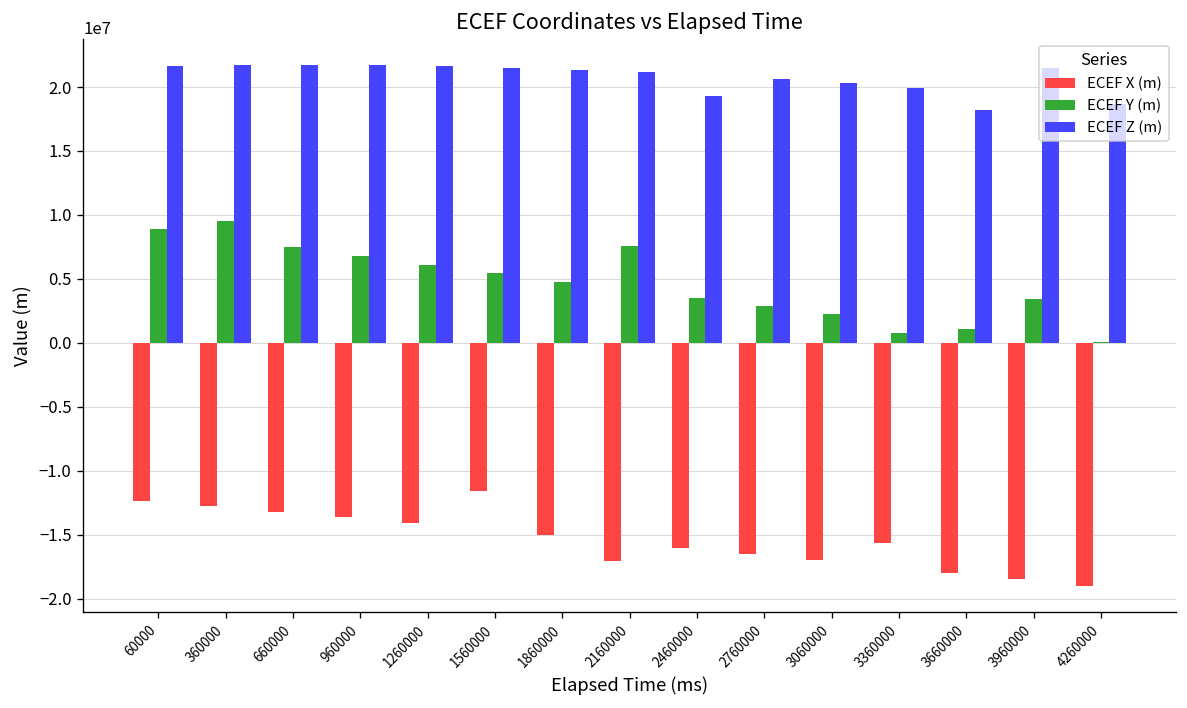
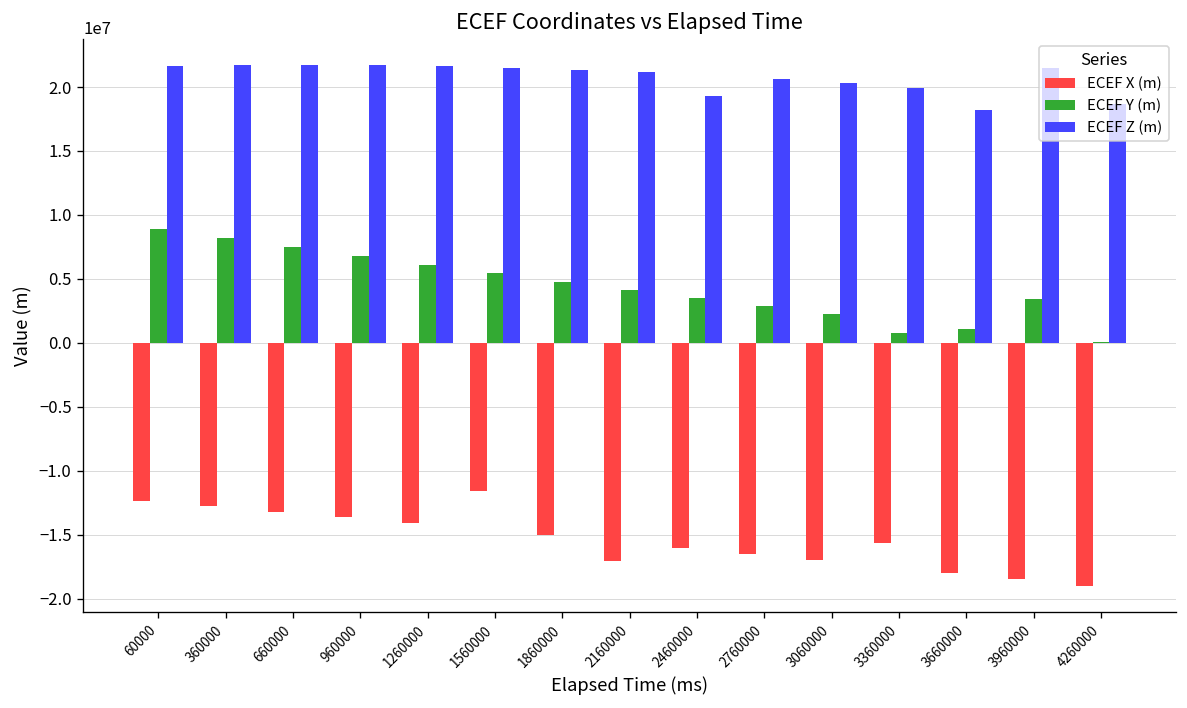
  {
    "ECEF X (m)": {
      "60000": -12400000,
      "360000": -12800000,
      "660000": -13200000,
      "960000": -13700000,
      "1260000": -14100000,
      "1560000": -11600000,
      "1860000": -15100000,
      "2160000": -17100000,
      "2460000": -16000000,
      "2760000": -16500000,
      "3060000": -17000000,
      "3360000": -15700000,
      "3660000": -18000000,
      "3960000": -18500000,
      "4260000": -19000000
    },
    "ECEF Y (m)": {
      "60000": 8900000,
-     "360000": 9500000,
+     "360000": 8200000,
      "660000": 7500000,
      "960000": 6800000,
      "1260000": 6100000,
      "1560000": 5400000,
      "1860000": 4800000,
-     "2160000": 7600000,
+     "2160000": 4100000,
      "2460000": 3500000,
      "2760000": 2900000,
      "3060000": 2300000,
      "3360000": 800000,
      "3660000": 1100000,
      "3960000": 3500000
    },
    "ECEF Z (m)": {
      "60000": 21700000,
      "360000": 21700000,
      "660000": 21700000,
      "960000": 21700000,
      "1260000": 21600000,
      "1560000": 21500000,
      "1860000": 21400000,
      "2160000": 21200000,
      "2460000": 19300000,
      "2760000": 20600000,
      "3060000": 20300000,
      "3360000": 20000000,
      "3660000": 18200000
    }
  }
